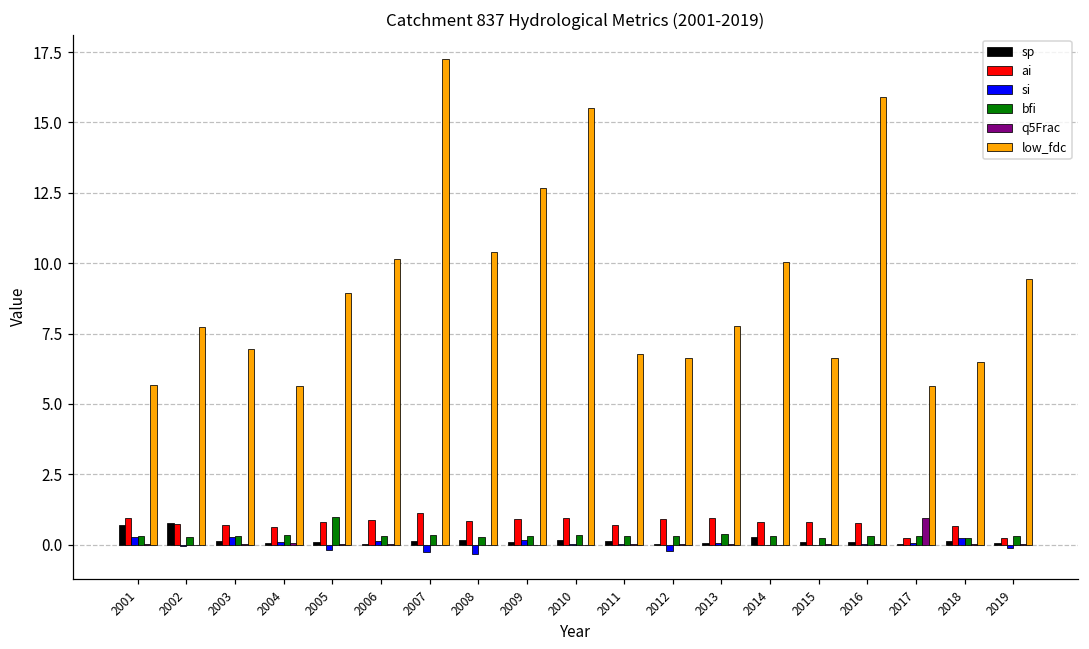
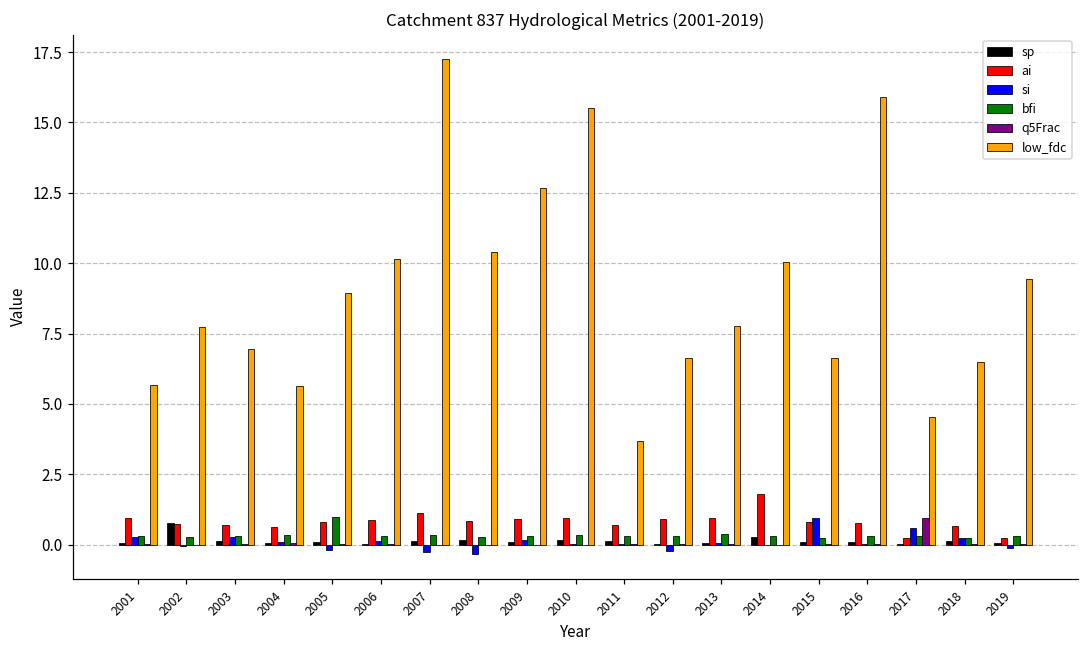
  {
    "sp": {
-     "2001": 0.7,
+     "2001": 0.1,
      "2002": 0.8,
      "2003": 0.1,
      "2005": 0.1,
      "2007": 0.1,
      "2008": 0.2,
      "2010": 0.2,
      "2011": 0.1,
      "2014": 0.3,
      "2016": 0.1,
      "2018": 0.1
    },
    "ai": {
      "2001": 0.9,
      "2002": 0.7,
      "2003": 0.7,
      "2004": 0.6,
      "2005": 0.8,
      "2006": 0.9,
      "2007": 1.1,
      "2008": 0.8,
      "2009": 0.9,
      "2010": 0.9,
      "2011": 0.7,
      "2012": 0.9,
      "2013": 0.9,
-     "2014": 0.8,
+     "2014": 1.8,
      "2015": 0.8,
      "2016": 0.8,
      "2017": 0.2,
      "2018": 0.6,
      "2019": 0.2
    },
    "si": {
      "2001": 0.3,
      "2003": 0.3,
      "2004": 0.1,
      "2005": -0.2,
      "2006": 0.1,
      "2007": -0.3,
      "2008": -0.3,
      "2009": 0.2,
      "2012": -0.2,
-     "2015": 0.0,
-     "2017": 0.1,
+     "2015": 0.9,
+     "2017": 0.6,
      "2018": 0.2,
      "2019": -0.1
    },
    "bfi": {
      "2001": 0.3,
      "2002": 0.3,
      "2003": 0.3,
      "2004": 0.3,
      "2005": 1.0,
      "2006": 0.3,
      "2007": 0.3,
      "2008": 0.3,
      "2009": 0.3,
      "2010": 0.3,
      "2011": 0.3,
      "2012": 0.3,
      "2013": 0.4,
      "2014": 0.3,
      "2015": 0.3,
      "2016": 0.3,
      "2017": 0.3,
      "2018": 0.2,
      "2019": 0.3
    },
    "q5Frac": {
      "2017": 0.9
    },
    "low_fdc": {
      "2001": 5.7,
      "2002": 7.7,
      "2003": 7.0,
      "2004": 5.6,
      "2005": 9.0,
      "2006": 10.1,
      "2007": 17.2,
      "2008": 10.4,
      "2009": 12.7,
      "2010": 15.5,
-     "2011": 6.8,
+     "2011": 3.7,
      "2012": 6.6,
      "2013": 7.8,
      "2014": 10.0,
      "2015": 6.6,
      "2016": 15.9,
-     "2017": 5.6,
+     "2017": 4.5,
      "2018": 6.5,
      "2019": 9.4
    }
  }
